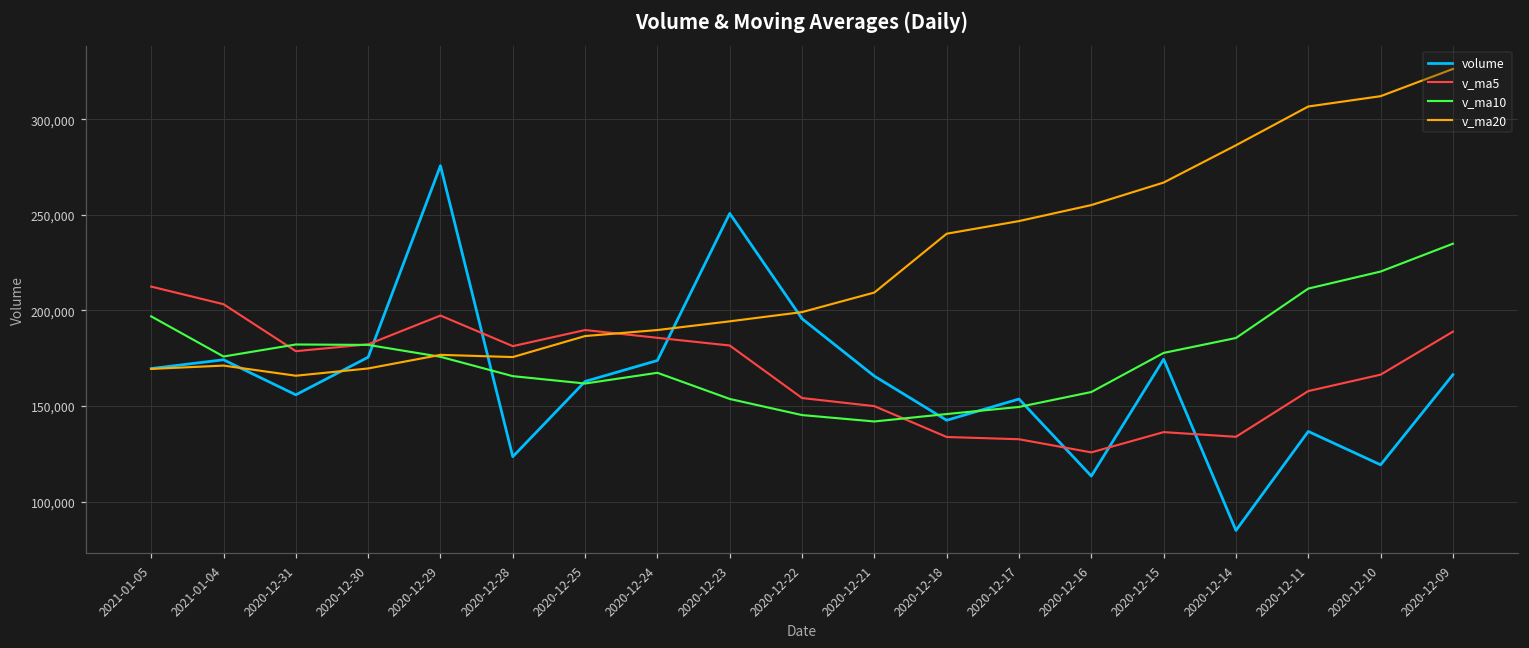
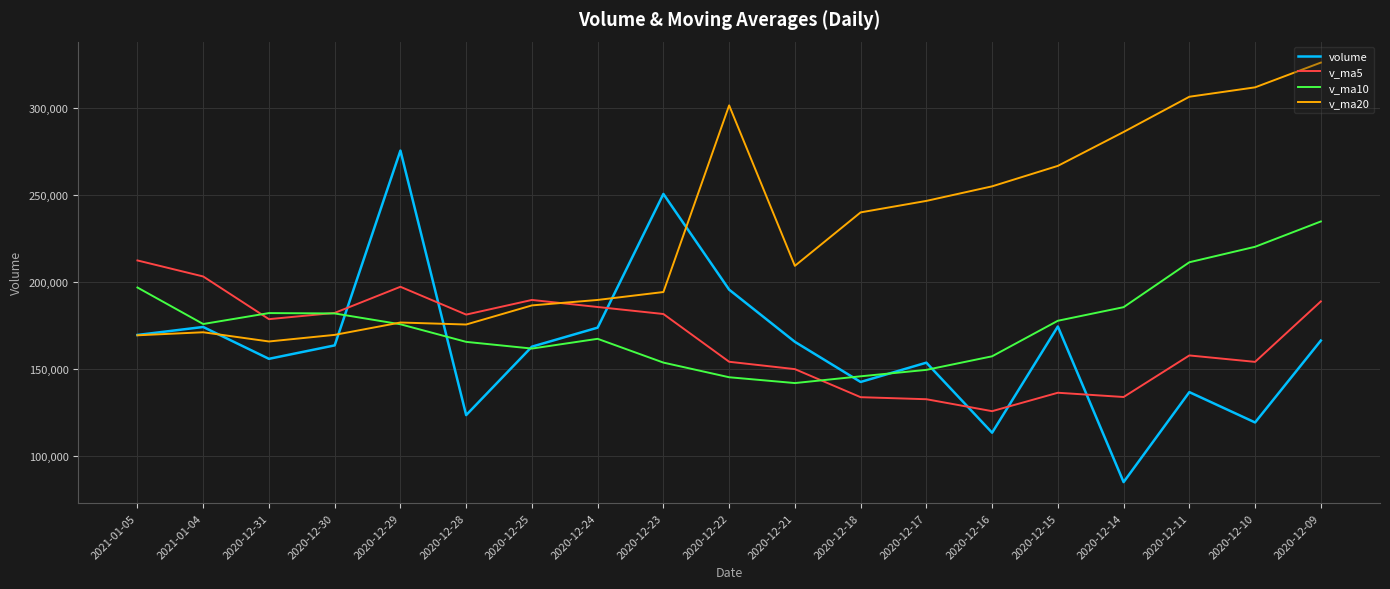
  {
    "volume": {
      "2021-01-04": "174,000",
      "2020-12-31": "156,000",
-     "2020-12-30": "176,000",
+     "2020-12-30": "164,000",
      "2020-12-29": "276,000",
      "2020-12-28": "123,000",
      "2020-12-24": "174,000",
      "2020-12-23": "251,000",
      "2020-12-22": "196,000",
      "2020-12-21": "166,000",
      "2020-12-18": "143,000",
      "2020-12-17": "154,000",
      "2020-12-16": "113,000",
      "2020-12-15": "174,000",
      "2020-12-14": "85,000",
      "2020-12-11": "137,000",
      "2020-12-10": "119,000",
      "2020-12-09": "166,000"
    },
    "v_ma5": {
      "2021-01-05": "212,000",
      "2021-01-04": "203,000",
      "2020-12-31": "179,000",
      "2020-12-29": "197,000",
      "2020-12-28": "181,000",
      "2020-12-25": "190,000",
      "2020-12-24": "186,000",
      "2020-12-23": "182,000",
      "2020-12-22": "154,000",
      "2020-12-21": "150,000",
      "2020-12-18": "134,000",
      "2020-12-17": "133,000",
      "2020-12-16": "126,000",
      "2020-12-15": "136,000",
      "2020-12-14": "134,000",
      "2020-12-11": "158,000",
-     "2020-12-10": "166,000",
+     "2020-12-10": "154,000",
      "2020-12-09": "189,000"
    },
    "v_ma10": {
      "2021-01-05": "197,000",
      "2021-01-04": "176,000",
      "2020-12-31": "182,000",
      "2020-12-28": "166,000",
      "2020-12-24": "167,000",
      "2020-12-23": "154,000",
      "2020-12-22": "145,000",
      "2020-12-21": "142,000",
      "2020-12-18": "146,000",
      "2020-12-17": "149,000",
      "2020-12-16": "157,000",
      "2020-12-15": "178,000",
      "2020-12-14": "186,000",
      "2020-12-11": "211,000",
      "2020-12-10": "220,000",
      "2020-12-09": "235,000"
    },
    "v_ma20": {
      "2021-01-04": "171,000",
      "2020-12-31": "166,000",
      "2020-12-30": "170,000",
      "2020-12-28": "176,000",
      "2020-12-25": "187,000",
      "2020-12-24": "190,000",
      "2020-12-23": "194,000",
-     "2020-12-22": "199,000",
+     "2020-12-22": "302,000",
      "2020-12-21": "209,000",
      "2020-12-18": "240,000",
      "2020-12-17": "247,000",
      "2020-12-16": "255,000",
      "2020-12-15": "267,000",
      "2020-12-14": "286,000",
      "2020-12-11": "307,000",
      "2020-12-10": "312,000"
    }
  }
